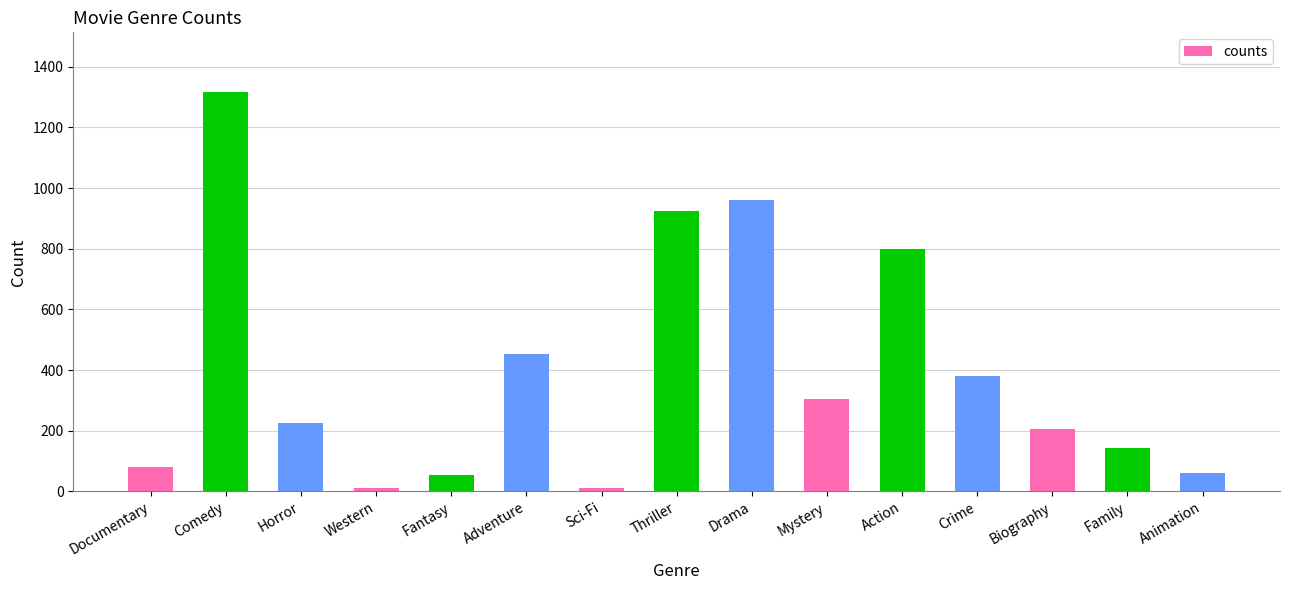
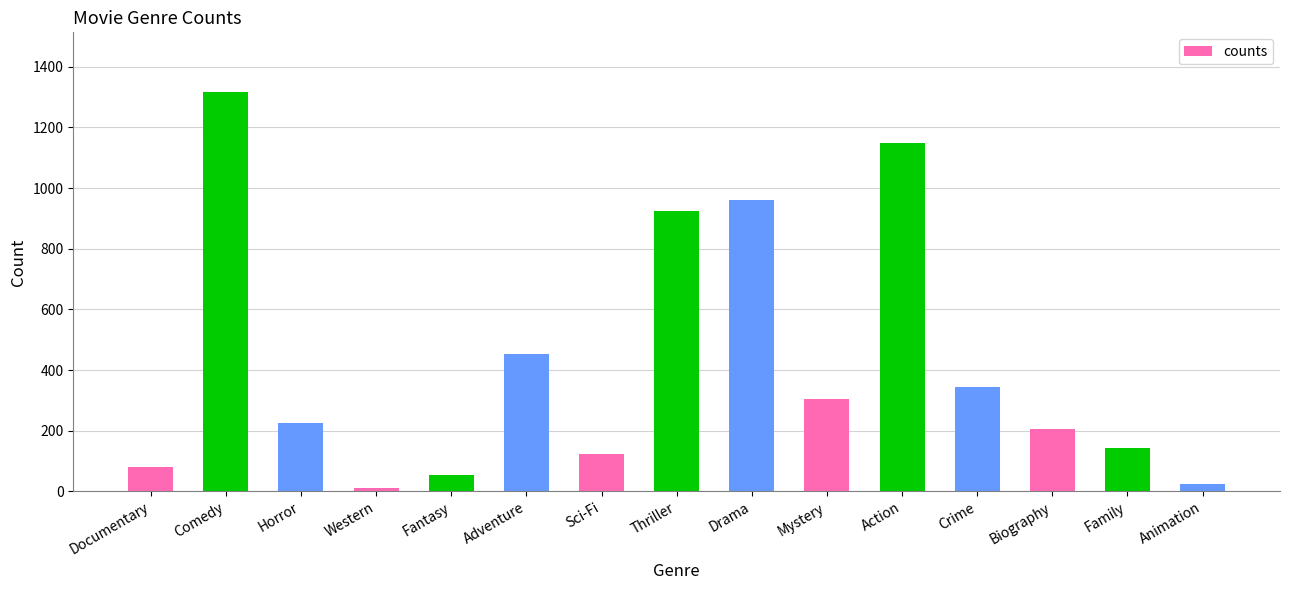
  {
    "Documentary": 80,
    "Comedy": 1320,
    "Horror": 230,
    "Western": 10,
    "Fantasy": 50,
    "Adventure": 450,
-   "Sci-Fi": 10,
+   "Sci-Fi": 120,
    "Thriller": 930,
    "Drama": 960,
    "Mystery": 310,
-   "Action": 800,
-   "Crime": 380,
+   "Action": 1150,
+   "Crime": 340,
    "Biography": 210,
    "Family": 140,
-   "Animation": 60
+   "Animation": 20
  }
